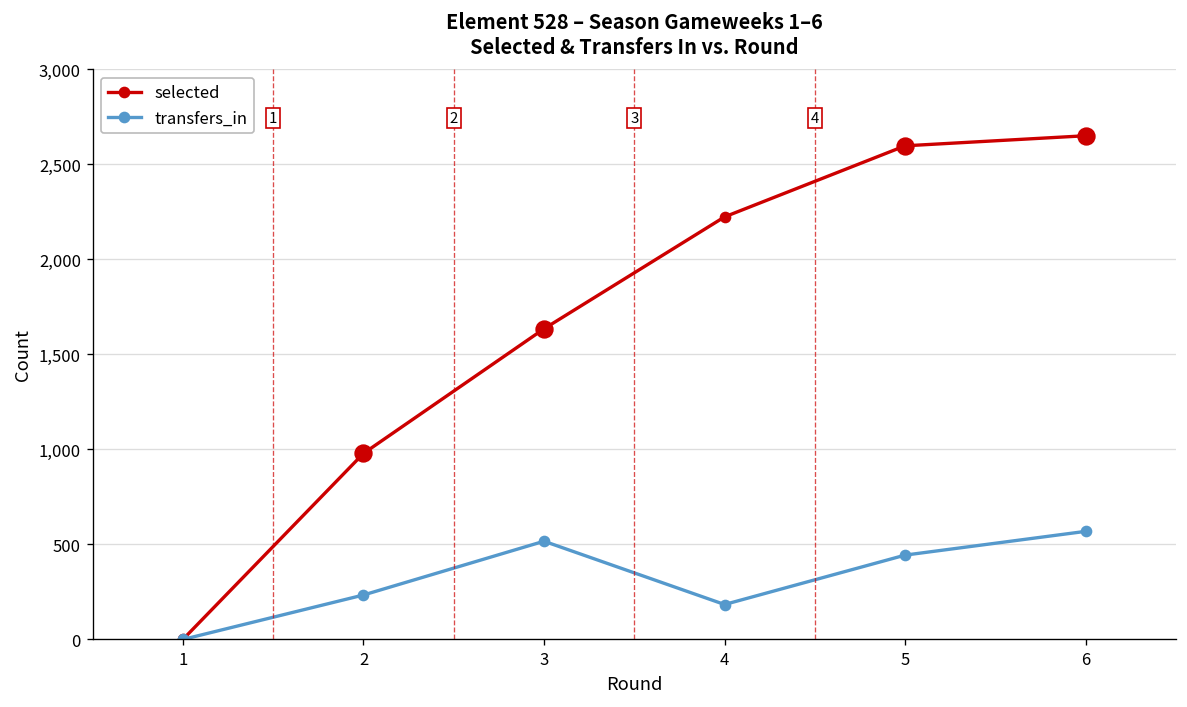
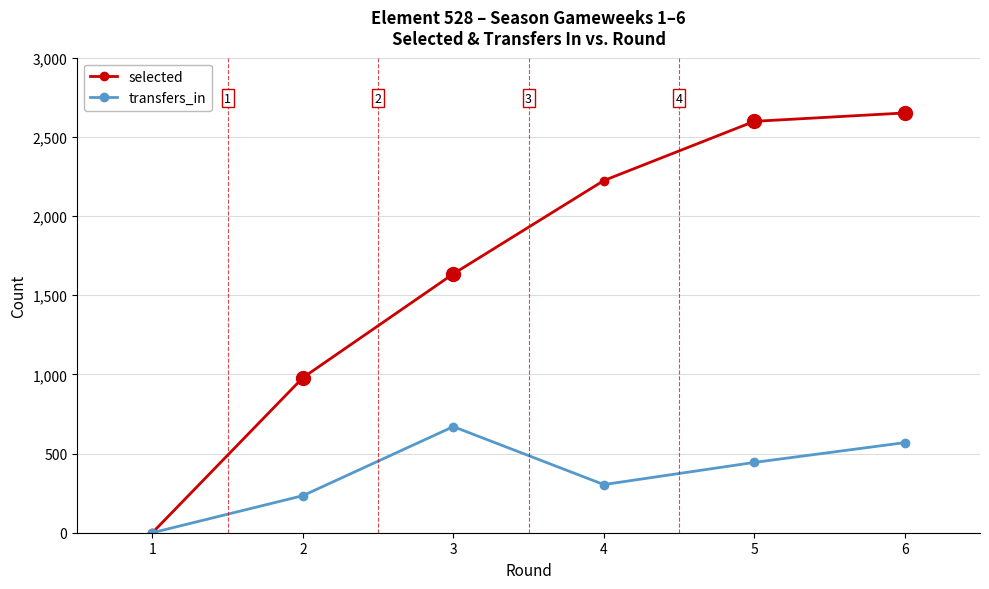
  {
    "transfers_in": {
      "2": 230,
-     "3": 520,
-     "4": 180,
+     "3": 670,
+     "4": 300,
      "5": 440,
      "6": 570
    }
  }
